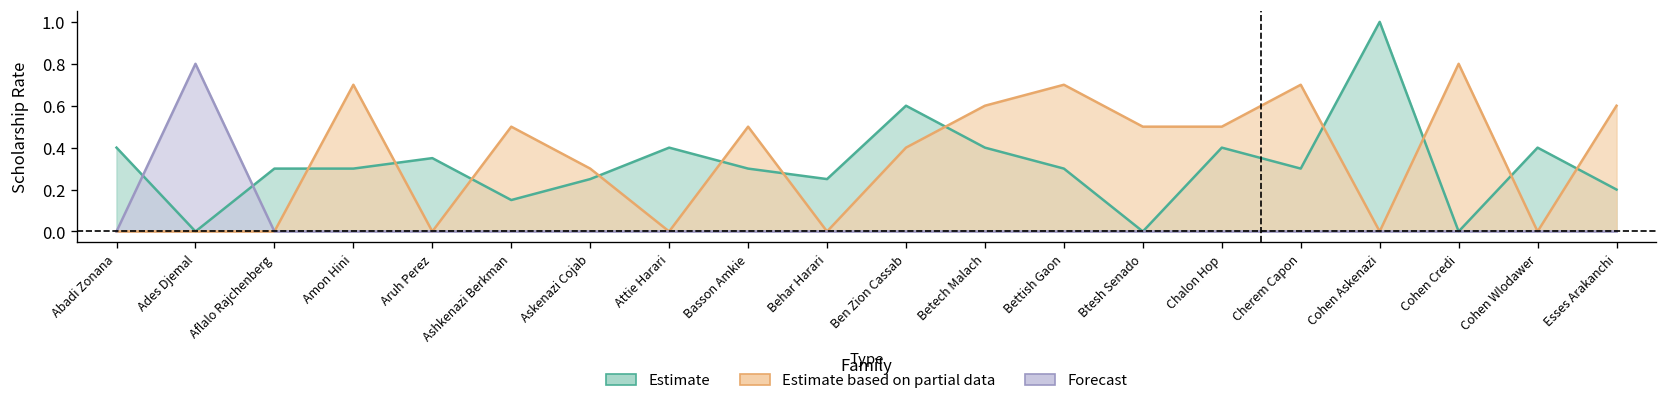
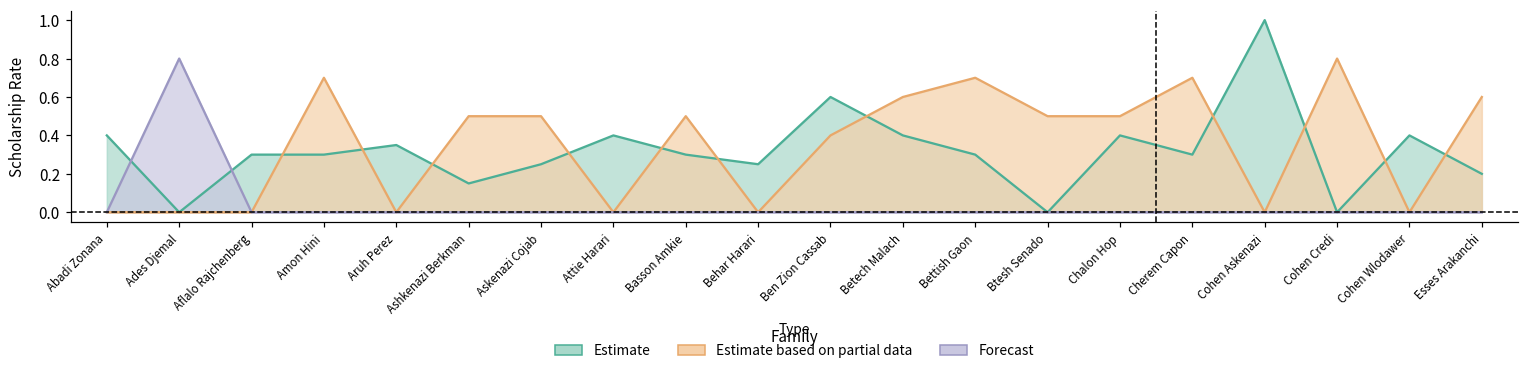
  {
    "Estimate based on partial data": {
      "Amon Hini": 0.7,
      "Ashkenazi Berkman": 0.5,
-     "Askenazi Cojab": 0.3,
+     "Askenazi Cojab": 0.5,
      "Basson Amkie": 0.5,
      "Ben Zion Cassab": 0.4,
      "Betech Malach": 0.6,
      "Bettish Gaon": 0.7,
      "Btesh Senado": 0.5,
      "Chalon Hop": 0.5,
      "Cherem Capon": 0.7,
      "Cohen Credi": 0.8,
      "Esses Arakanchi": 0.6
    }
  }
